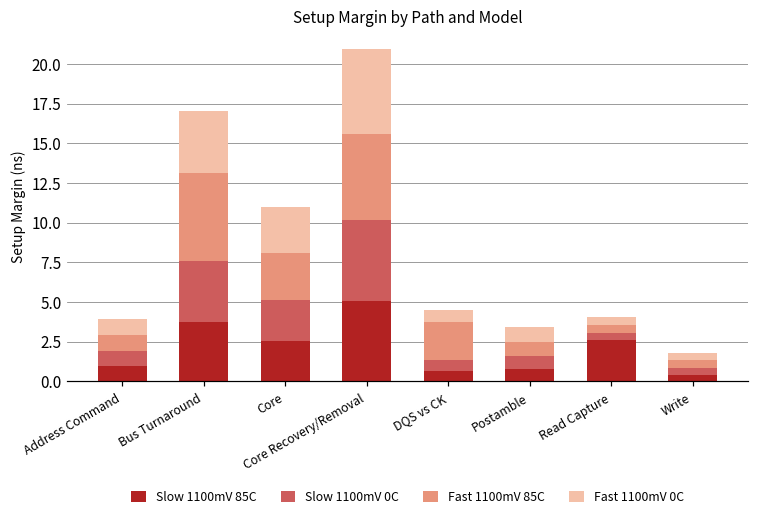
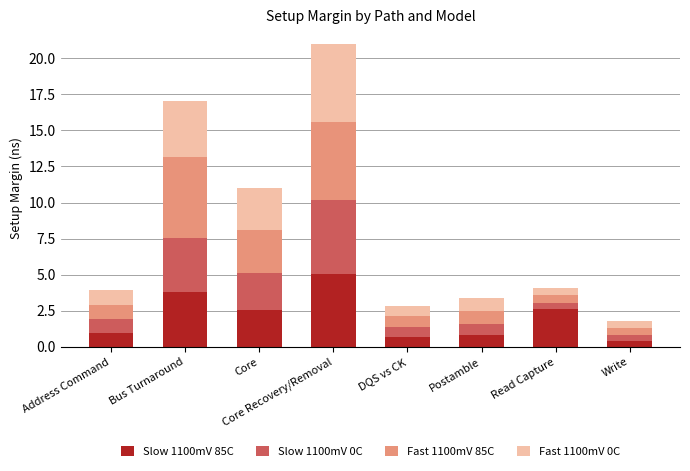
  {
    "Slow 1100mV 85C": {
      "Address Command": 1.0,
      "Bus Turnaround": 3.8,
      "Core": 2.6,
      "Core Recovery/Removal": 5.0,
      "DQS vs CK": 0.7,
      "Postamble": 0.8,
      "Read Capture": 2.6,
      "Write": 0.4
    },
    "Slow 1100mV 0C": {
      "Address Command": 1.0,
      "Bus Turnaround": 3.8,
      "Core": 2.6,
      "Core Recovery/Removal": 5.1,
      "DQS vs CK": 0.7,
      "Postamble": 0.8,
      "Read Capture": 0.4,
      "Write": 0.4
    },
    "Fast 1100mV 85C": {
      "Address Command": 1.0,
      "Bus Turnaround": 5.6,
      "Core": 2.9,
      "Core Recovery/Removal": 5.4,
-     "DQS vs CK": 2.4,
+     "DQS vs CK": 0.7,
      "Postamble": 0.9,
      "Read Capture": 0.5,
      "Write": 0.5
    },
    "Fast 1100mV 0C": {
      "Address Command": 1.0,
      "Bus Turnaround": 3.9,
      "Core": 2.9,
      "Core Recovery/Removal": 5.4,
      "DQS vs CK": 0.7,
      "Postamble": 0.9,
      "Read Capture": 0.5,
      "Write": 0.5
    }
  }
